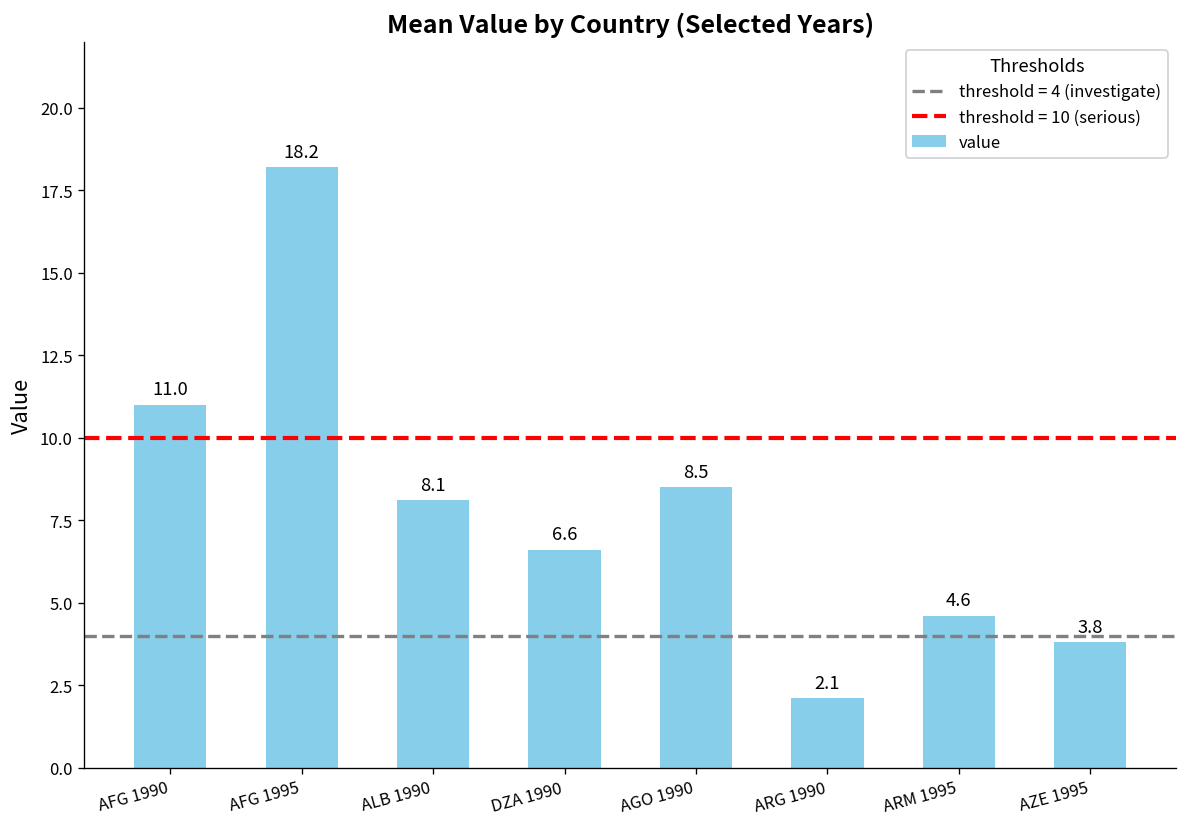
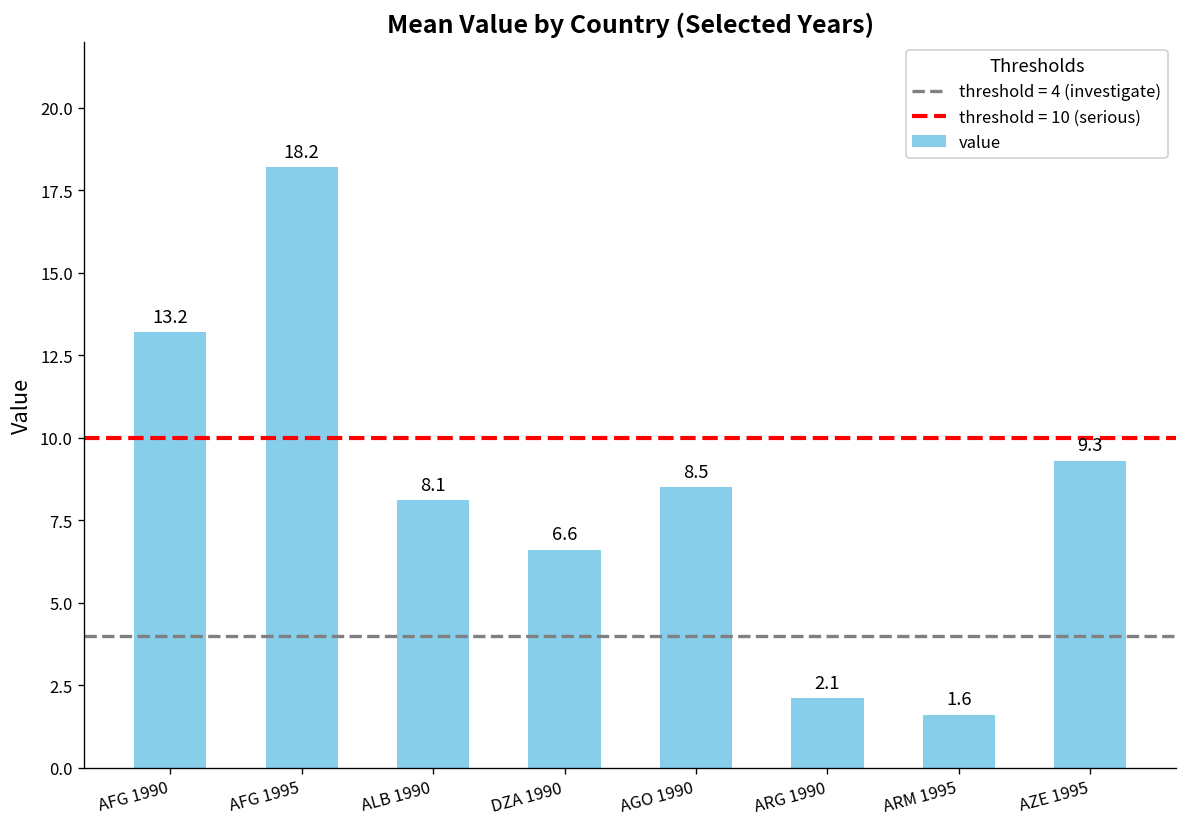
  {
-   "AFG 1990": 11.0,
+   "AFG 1990": 13.2,
    "AFG 1995": 18.2,
    "ALB 1990": 8.1,
    "DZA 1990": 6.6,
    "AGO 1990": 8.5,
    "ARG 1990": 2.1,
-   "ARM 1995": 4.6,
-   "AZE 1995": 3.8
+   "ARM 1995": 1.6,
+   "AZE 1995": 9.3
  }
